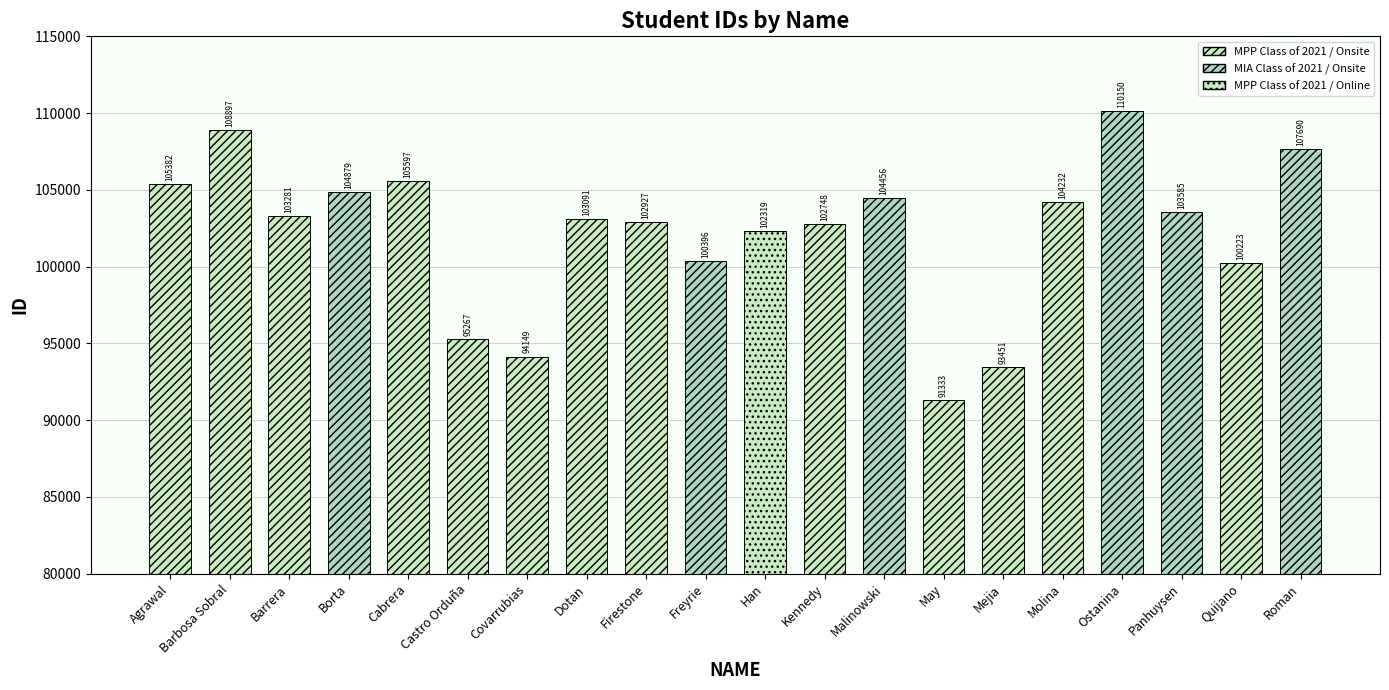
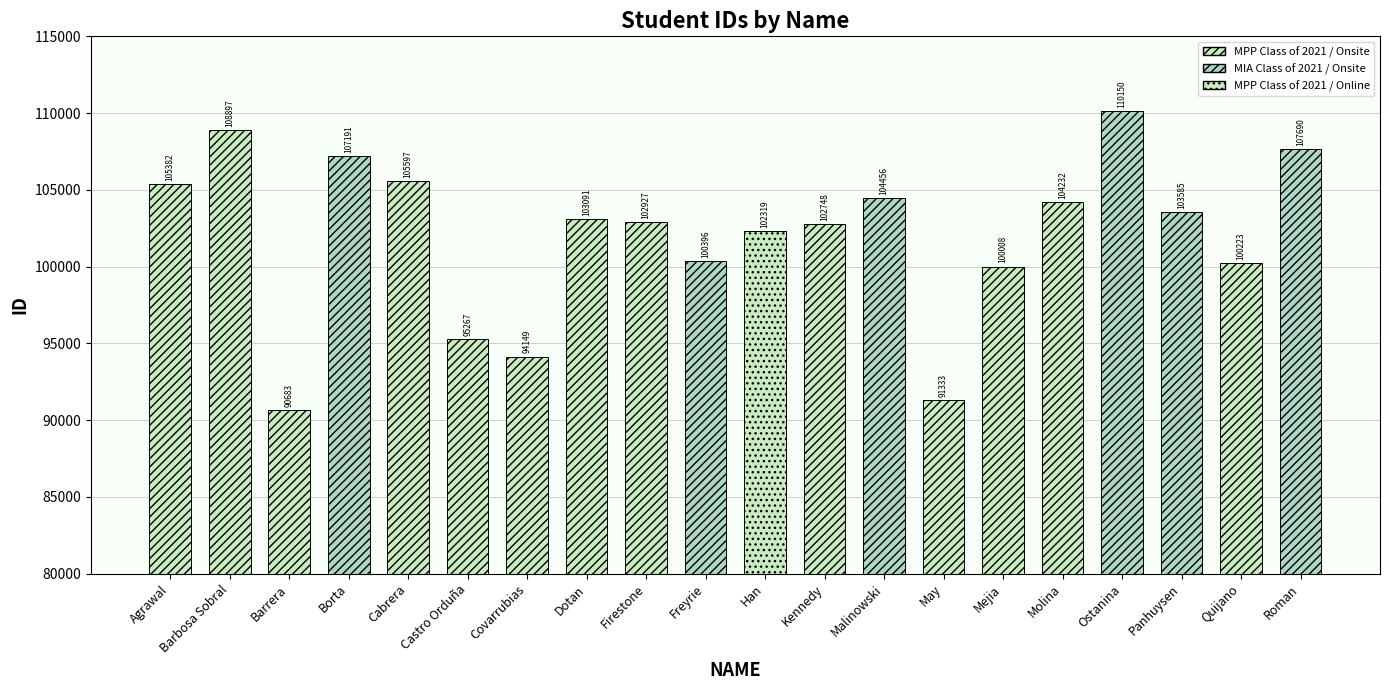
  {
    "Agrawal": 105382,
    "Barbosa Sobral": 108897,
-   "Barrera": 103281,
-   "Borta": 104879,
+   "Barrera": 90683,
+   "Borta": 107191,
    "Cabrera": 105597,
    "Castro Orduña": 95267,
    "Covarrubias": 94149,
    "Dotan": 103091,
    "Firestone": 102927,
    "Freyrie": 100396,
    "Han": 102319,
    "Kennedy": 102748,
    "Malinowski": 104456,
    "May": 91333,
-   "Mejia": 93451,
+   "Mejia": 100008,
    "Molina": 104232,
    "Ostanina": 110150,
    "Panhuysen": 103585,
    "Quijano": 100223,
    "Roman": 107690
  }
